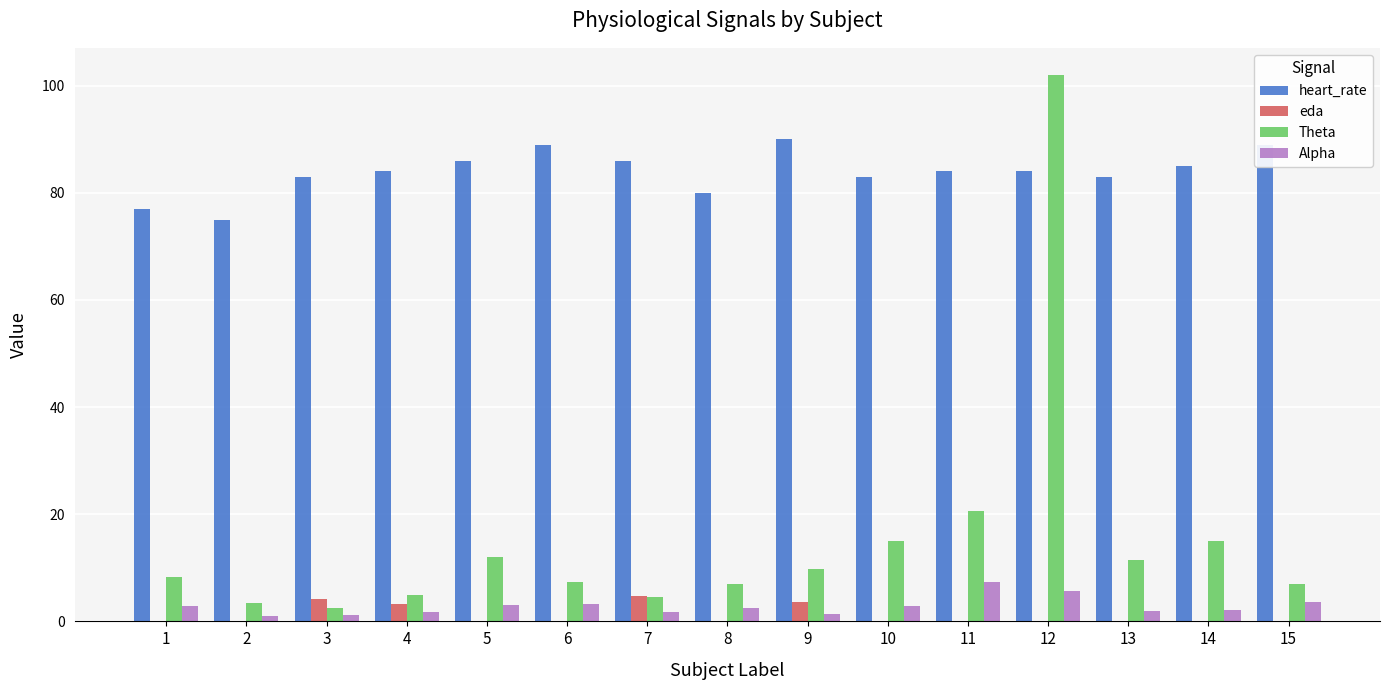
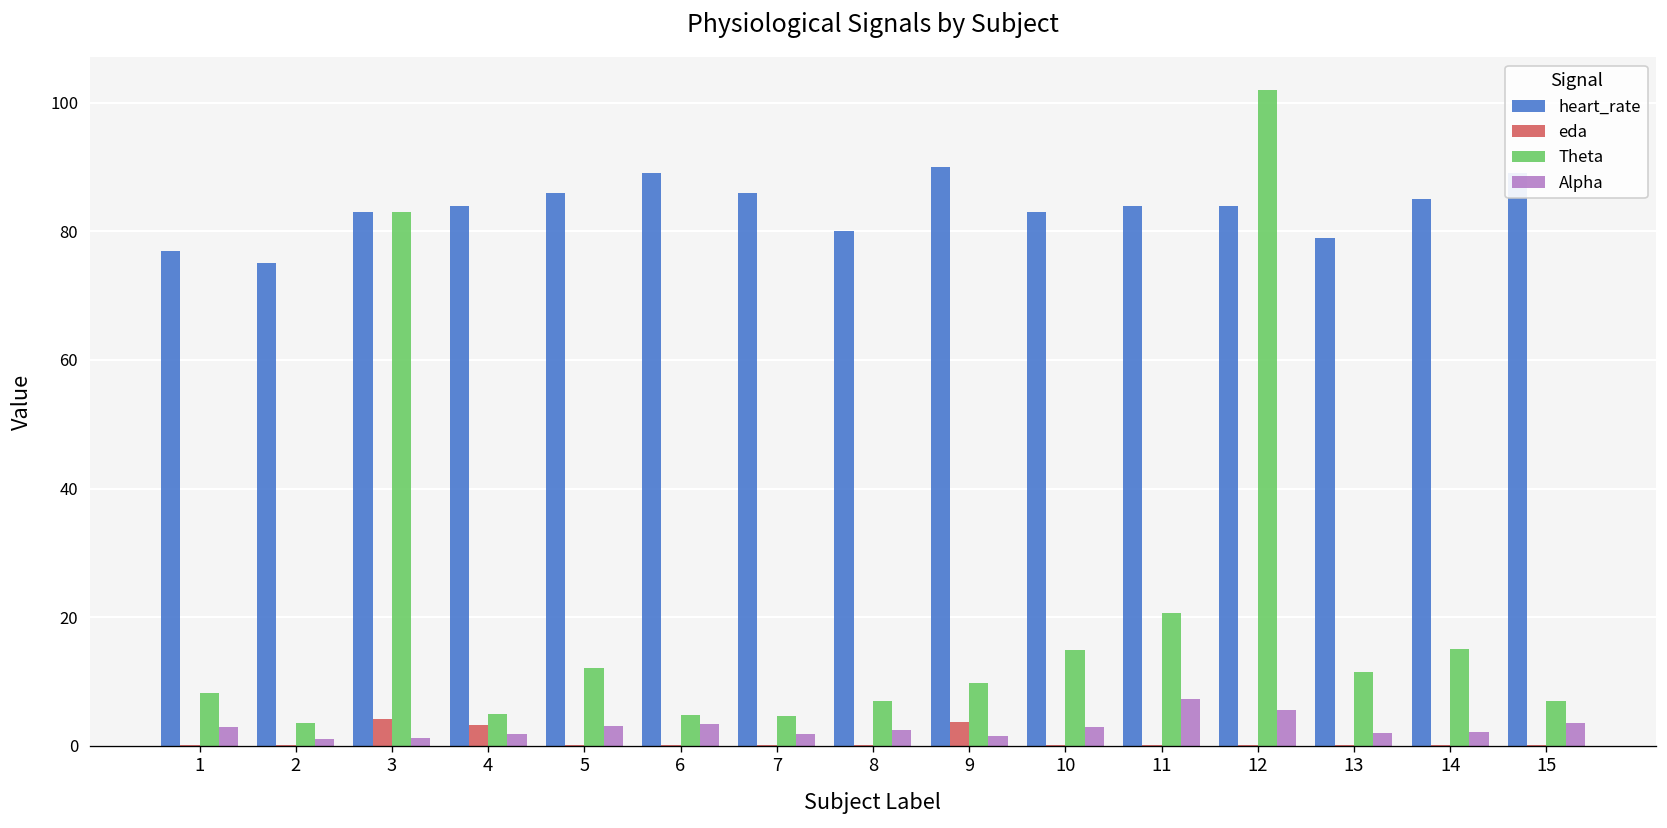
  {
    "heart_rate": {
      "1": 77,
      "2": 75,
      "3": 83,
      "4": 84,
      "5": 86,
      "6": 89,
      "7": 86,
      "8": 80,
      "9": 90,
      "10": 83,
      "11": 84,
      "12": 84,
-     "13": 83,
+     "13": 79,
      "14": 85
    },
    "eda": {
      "3": 4,
      "4": 3,
-     "7": 5,
+     "7": 0,
      "9": 4
    },
    "Theta": {
      "1": 8,
      "2": 3,
-     "3": 3,
+     "3": 83,
      "4": 5,
      "5": 12,
-     "6": 7,
+     "6": 5,
      "7": 5,
      "8": 7,
      "9": 10,
      "10": 15,
      "11": 21,
      "12": 102,
      "13": 12,
      "14": 15,
      "15": 7
    },
    "Alpha": {
      "1": 3,
      "2": 1,
      "3": 1,
      "4": 2,
      "5": 3,
      "6": 3,
      "7": 2,
      "8": 2,
      "9": 1,
      "10": 3,
      "11": 7,
      "12": 6,
      "13": 2,
      "14": 2,
      "15": 4
    }
  }
